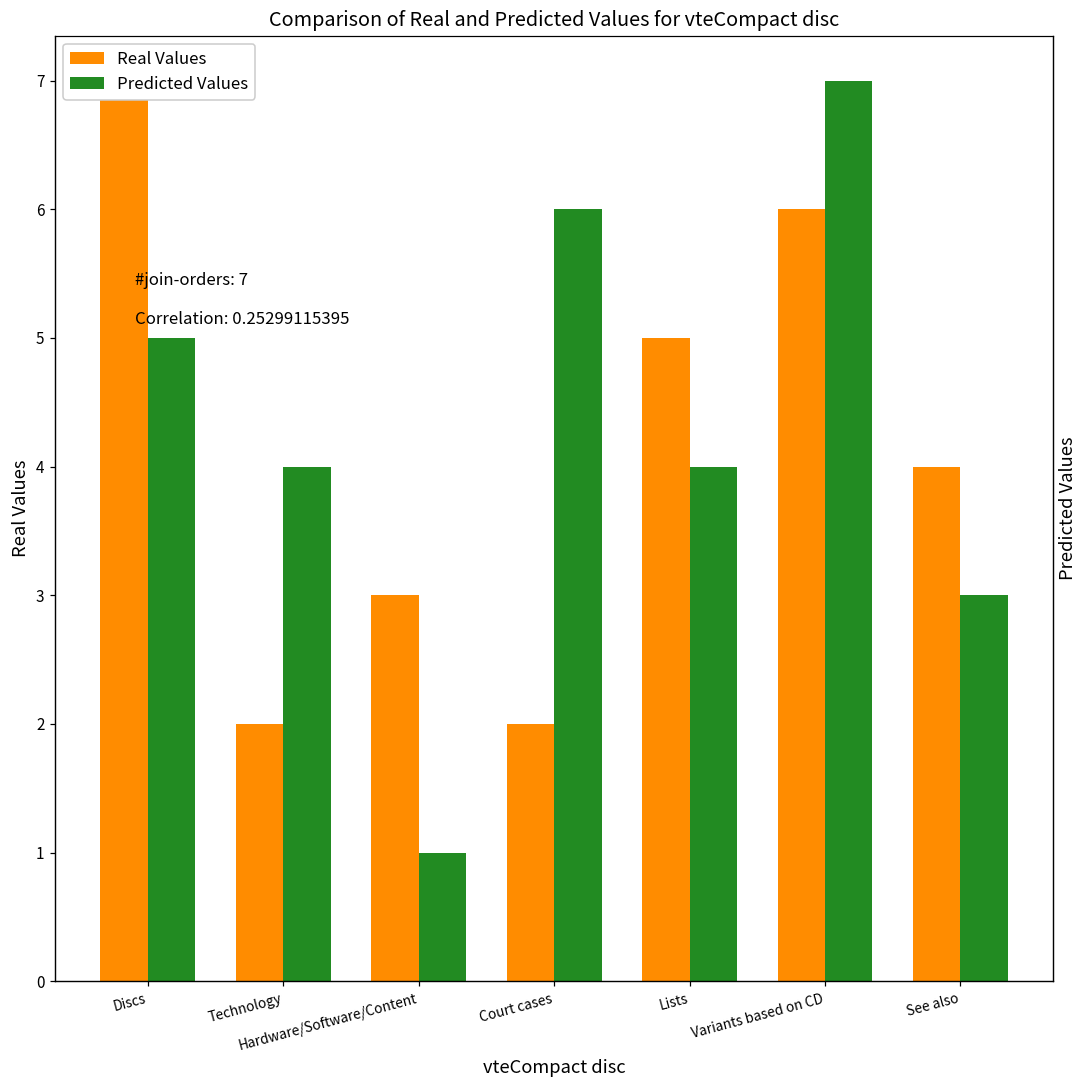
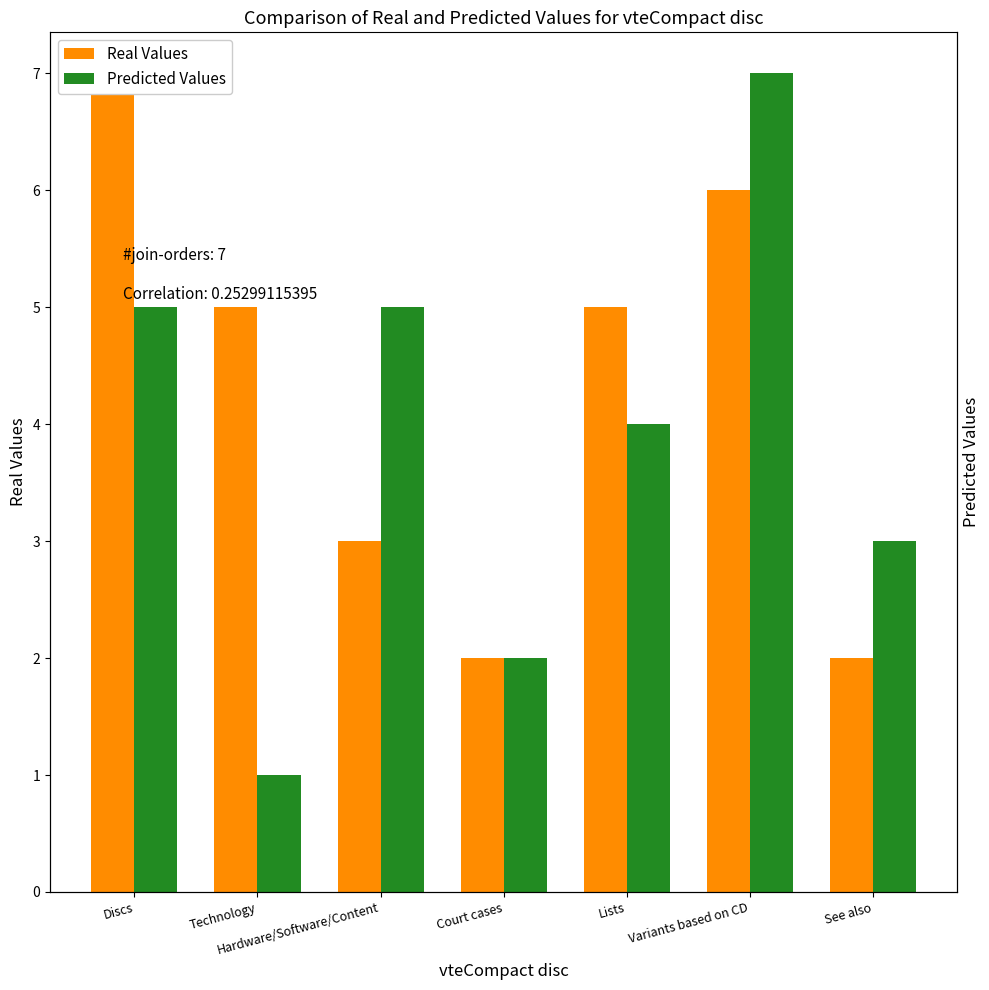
  {
    "Real Values": {
-     "Technology": 2,
+     "Technology": 5,
      "Hardware/Software/Content": 3,
      "Court cases": 2,
      "Lists": 5,
      "Variants based on CD": 6,
-     "See also": 4
+     "See also": 2
    },
    "Predicted Values": {
-     "Technology": 4,
-     "Hardware/Software/Content": 1,
-     "Court cases": 6,
+     "Technology": 1,
+     "Hardware/Software/Content": 5,
+     "Court cases": 2,
      "Lists": 4,
      "Variants based on CD": 7,
      "See also": 3
    }
  }
